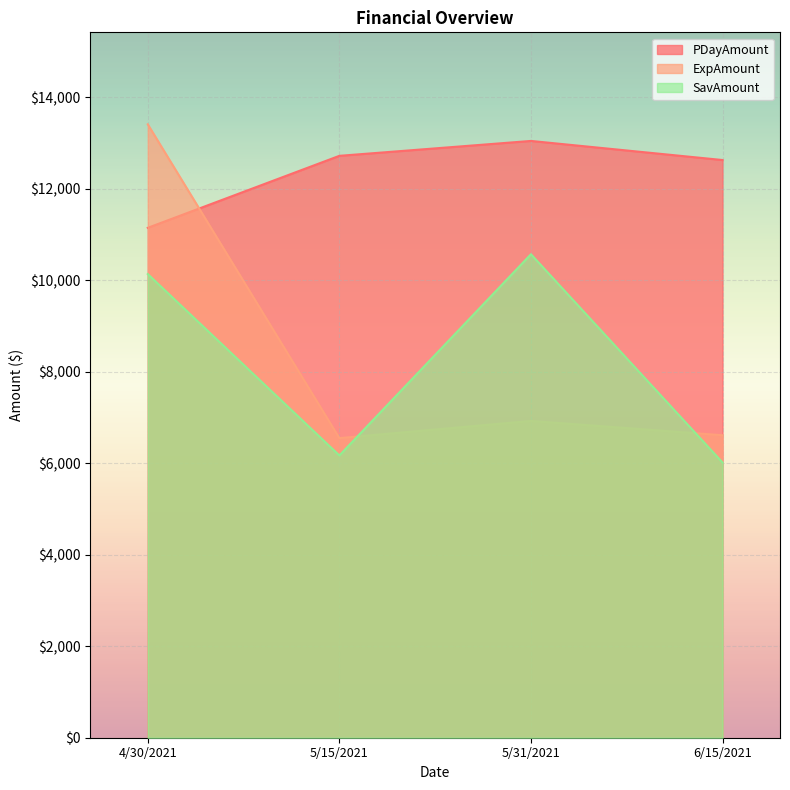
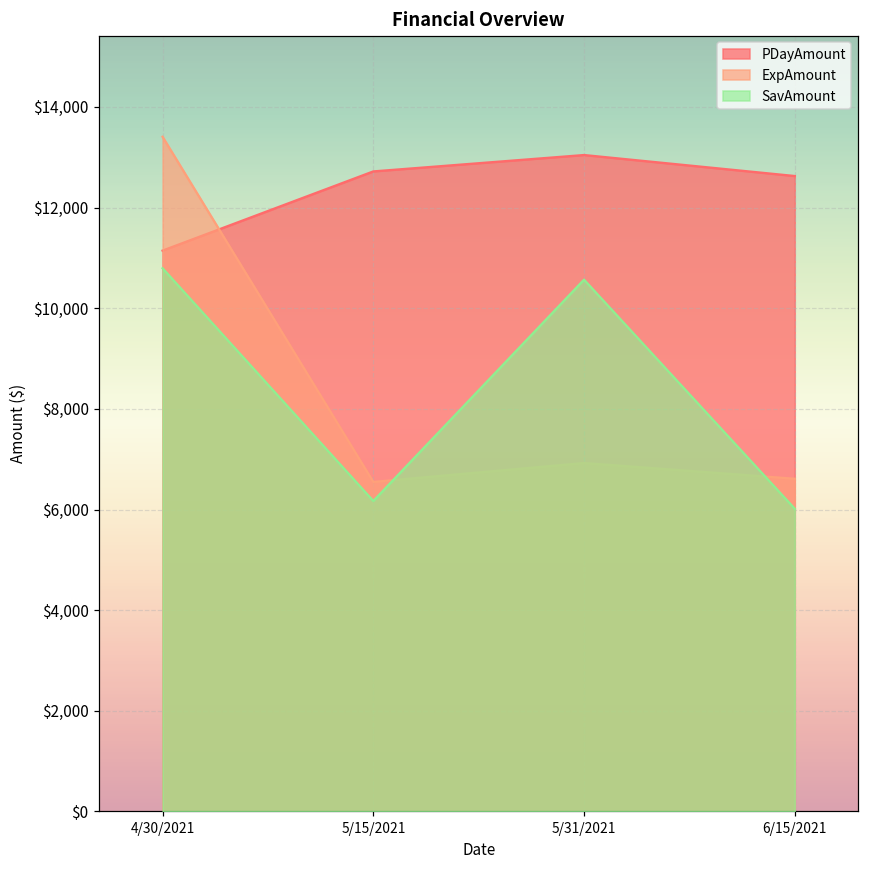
  {
    "SavAmount": {
-     "4/30/2021": "$10,100",
+     "4/30/2021": "$10,800",
      "5/15/2021": "$6,200",
      "5/31/2021": "$10,600",
      "6/15/2021": "$6,000"
    }
  }
